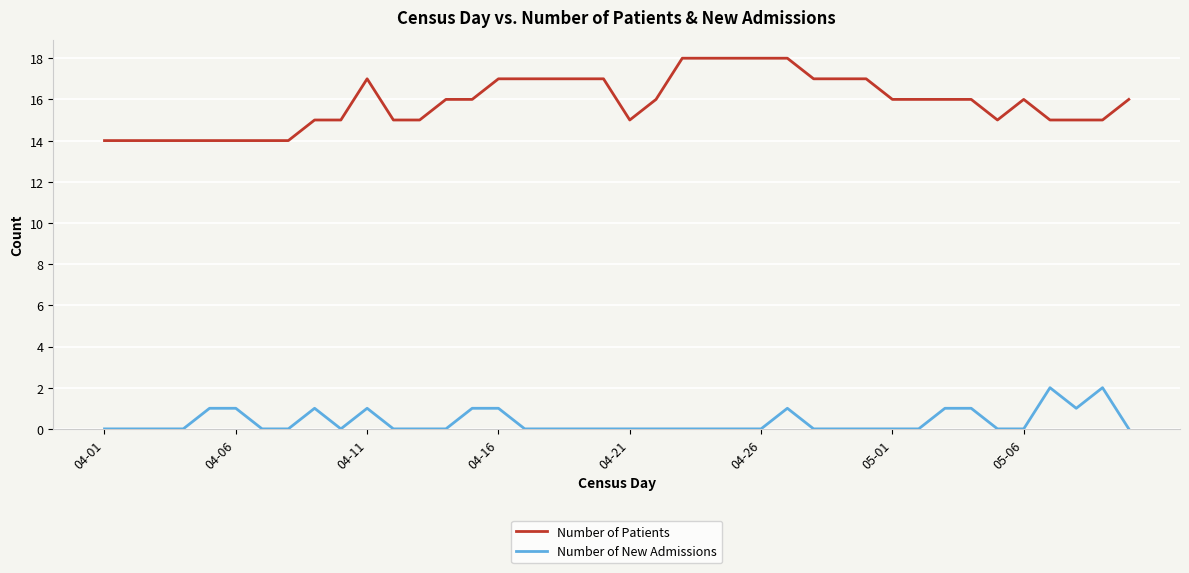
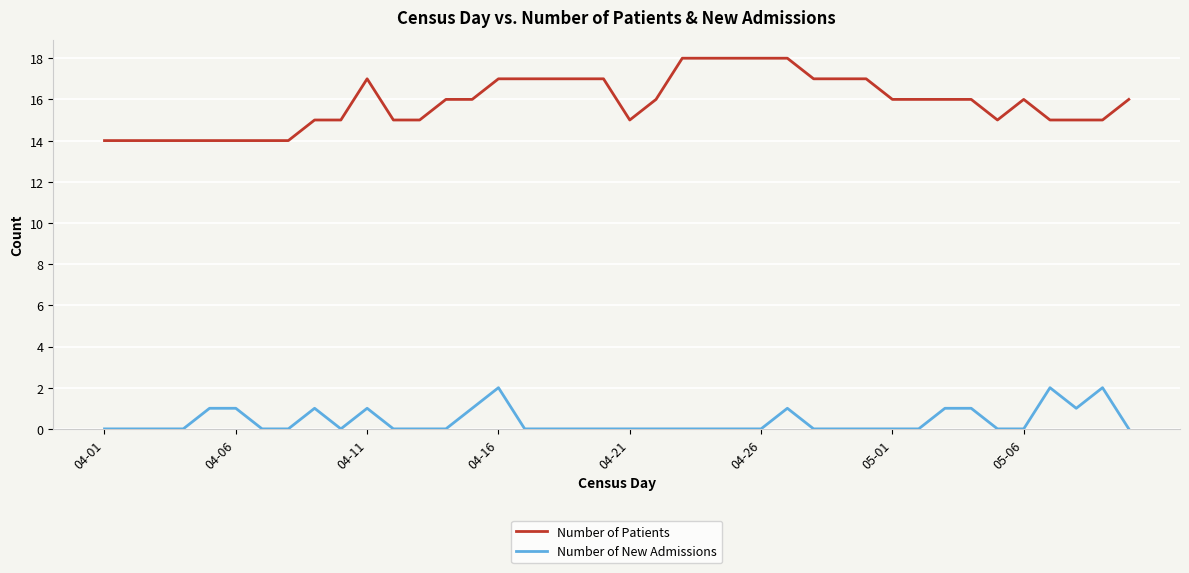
  {
    "Number of Patients": {
      "04-01": 14,
      "04-06": 14,
      "04-11": 17,
      "04-16": 17,
      "04-21": 15,
      "04-26": 18,
      "05-01": 16,
      "05-06": 16
    },
    "Number of New Admissions": {
      "04-01": 0,
      "04-06": 1,
      "04-11": 1,
-     "04-16": 1,
+     "04-16": 2,
      "04-21": 0,
      "04-26": 0,
      "05-01": 0,
      "05-06": 0
    }
  }
